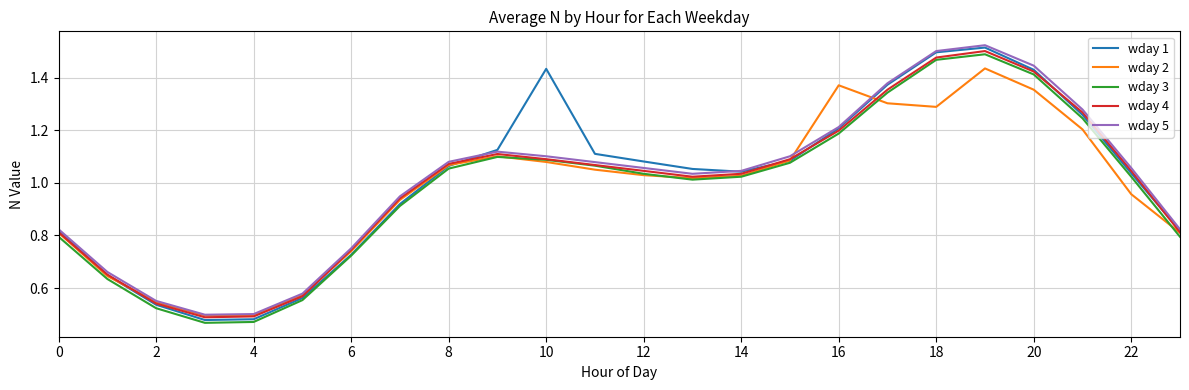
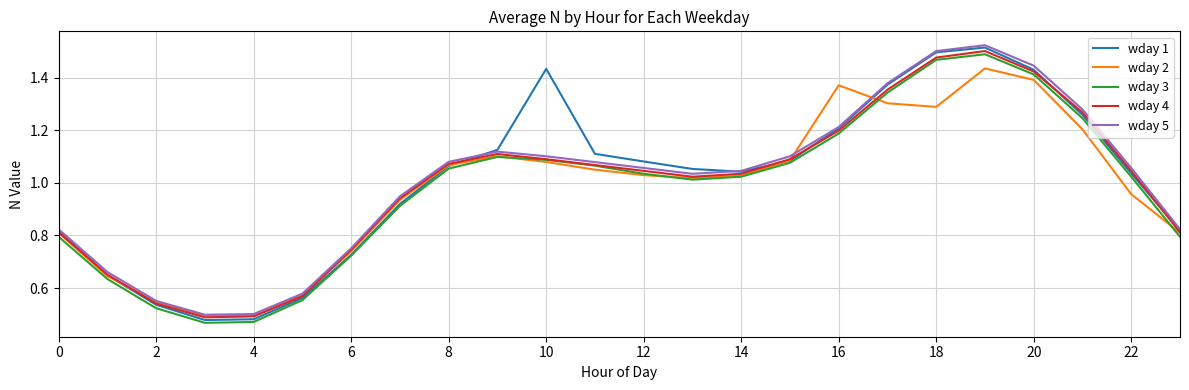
  {
    "wday 1": {
      "4": 0.48,
      "10": 1.43,
      "12": 1.08
    },
    "wday 2": {
      "16": 1.37,
      "18": 1.29,
-     "20": 1.35,
+     "20": 1.39,
      "22": 0.96
    },
    "wday 3": {
      "0": 0.80,
      "2": 0.52,
      "4": 0.47,
      "8": 1.05,
      "16": 1.19,
      "20": 1.41,
      "22": 1.02
    },
    "wday 4": {
      "12": 1.05
    },
    "wday 5": {
      "10": 1.10,
      "12": 1.06,
      "20": 1.45,
      "22": 1.06
    }
  }
